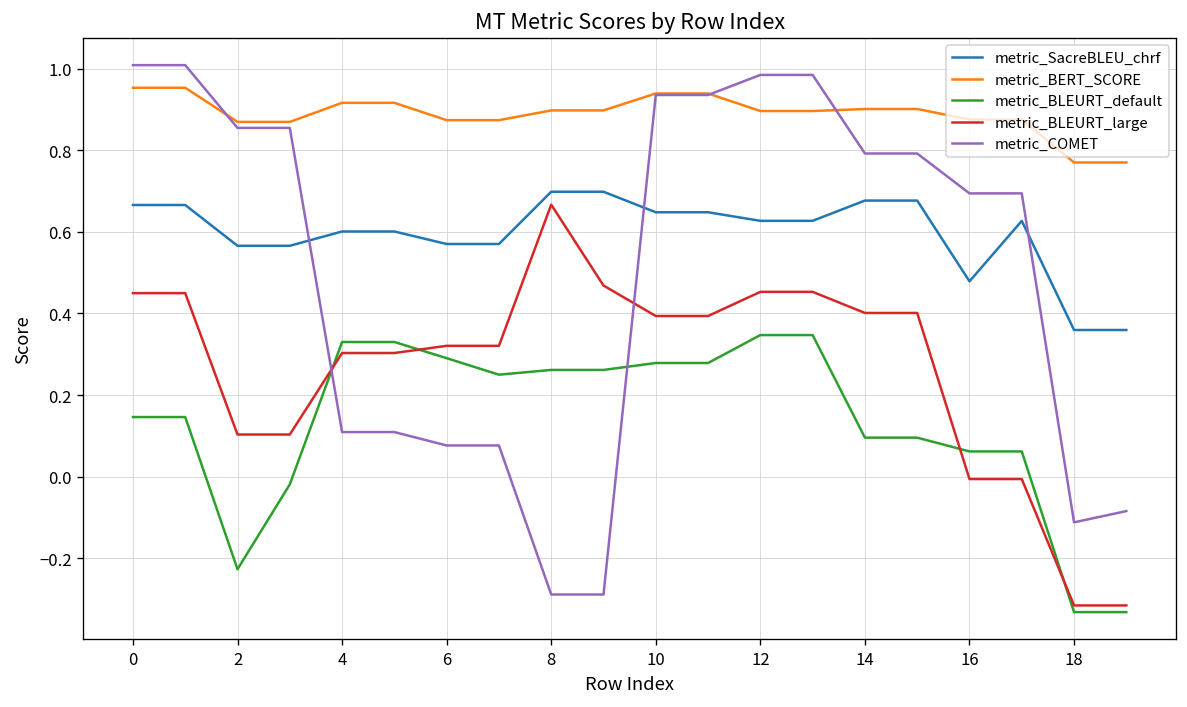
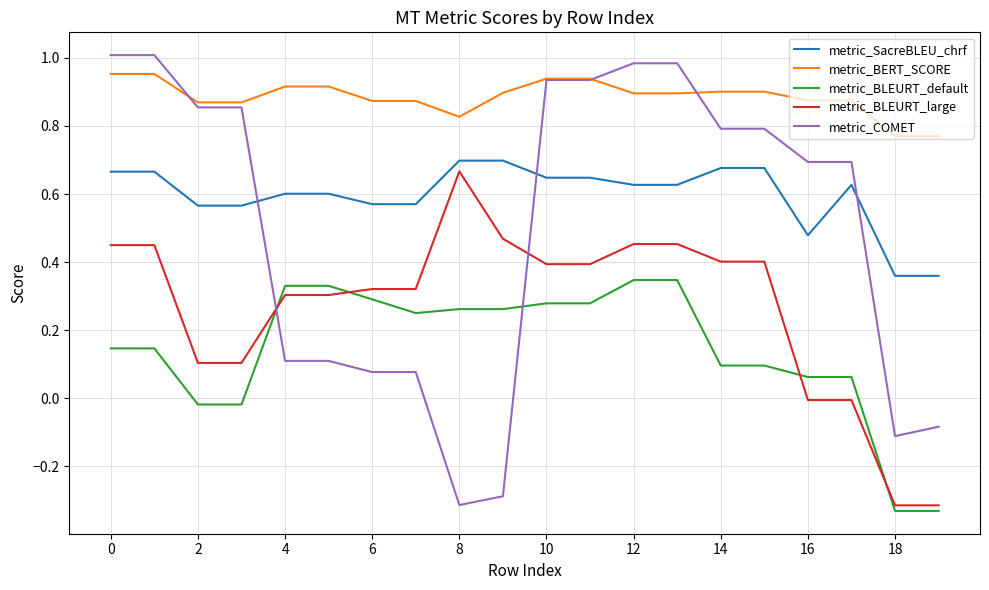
  {
    "metric_SacreBLEU_chrf": {
      "0": 0.67,
      "2": 0.57,
      "4": 0.60,
      "6": 0.57,
      "8": 0.70,
      "10": 0.65,
      "12": 0.63,
      "14": 0.68,
      "16": 0.48,
      "18": 0.36
    },
    "metric_BERT_SCORE": {
      "0": 0.95,
      "2": 0.87,
      "4": 0.92,
      "6": 0.87,
-     "8": 0.90,
+     "8": 0.83,
      "12": 0.90,
      "14": 0.90
    },
    "metric_BLEURT_default": {
      "0": 0.15,
-     "2": -0.23,
+     "2": -0.02,
      "4": 0.33,
      "6": 0.29,
      "8": 0.26,
      "10": 0.28,
      "12": 0.35,
      "14": 0.10,
      "16": 0.06,
      "18": -0.33
    },
    "metric_BLEURT_large": {
      "0": 0.45,
      "2": 0.10,
      "4": 0.30,
      "6": 0.32,
      "8": 0.67,
      "10": 0.39,
      "12": 0.45,
      "14": 0.40,
      "16": -0.01,
      "18": -0.32
    },
    "metric_COMET": {
      "0": 1.01,
      "2": 0.85,
      "4": 0.11,
      "6": 0.08,
-     "8": -0.29,
+     "8": -0.31,
      "12": 0.98,
      "14": 0.79,
      "16": 0.69,
      "18": -0.11
    }
  }
